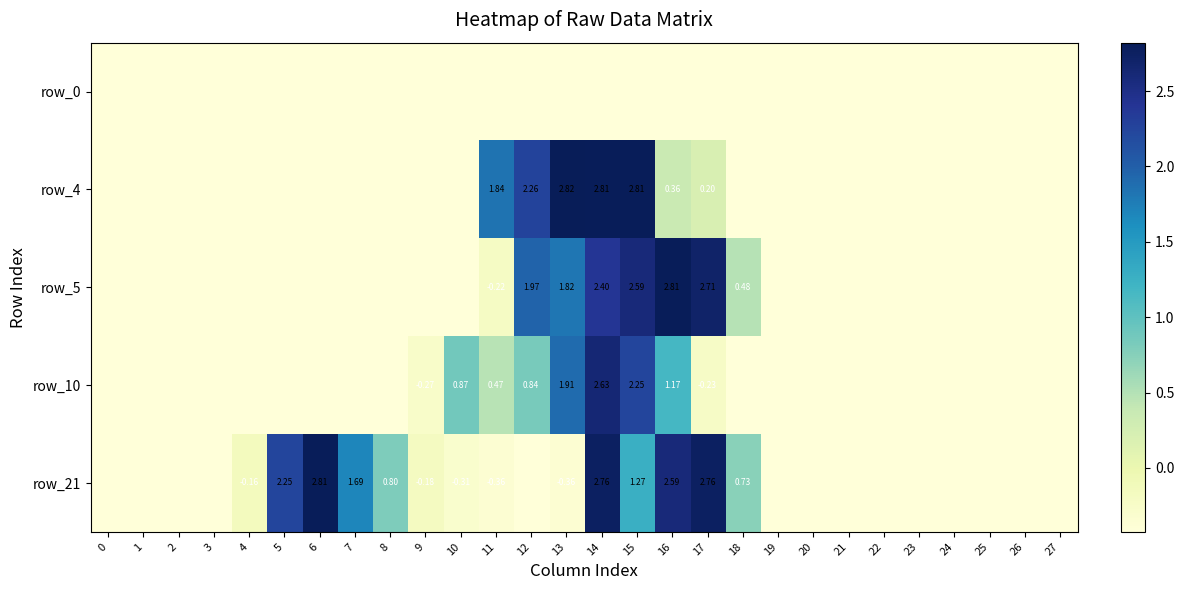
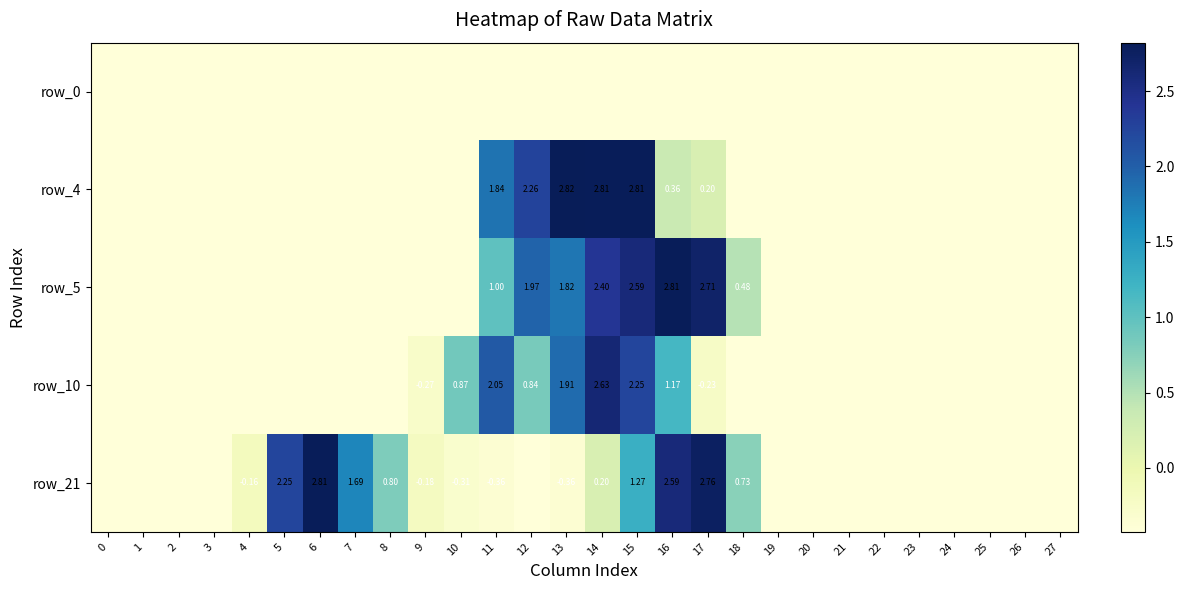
  {
    "row_4": {
      "11": 1.84,
      "12": 2.26,
      "13": 2.82,
      "14": 2.81,
      "15": 2.81,
      "16": 0.36,
      "17": 0.20
    },
    "row_5": {
-     "11": -0.22,
+     "11": 1.00,
      "12": 1.97,
      "13": 1.82,
      "14": 2.40,
      "15": 2.59,
      "16": 2.81,
      "17": 2.71,
      "18": 0.48
    },
    "row_10": {
      "9": -0.27,
      "10": 0.87,
-     "11": 0.47,
+     "11": 2.05,
      "12": 0.84,
      "13": 1.91,
      "14": 2.63,
      "15": 2.25,
      "16": 1.17,
      "17": -0.23
    },
    "row_21": {
      "4": -0.16,
      "5": 2.25,
      "6": 2.81,
      "7": 1.69,
      "8": 0.80,
      "9": -0.18,
      "10": -0.31,
-     "14": 2.76,
+     "14": 0.20,
      "15": 1.27,
      "16": 2.59,
      "17": 2.76,
      "18": 0.73
    }
  }
